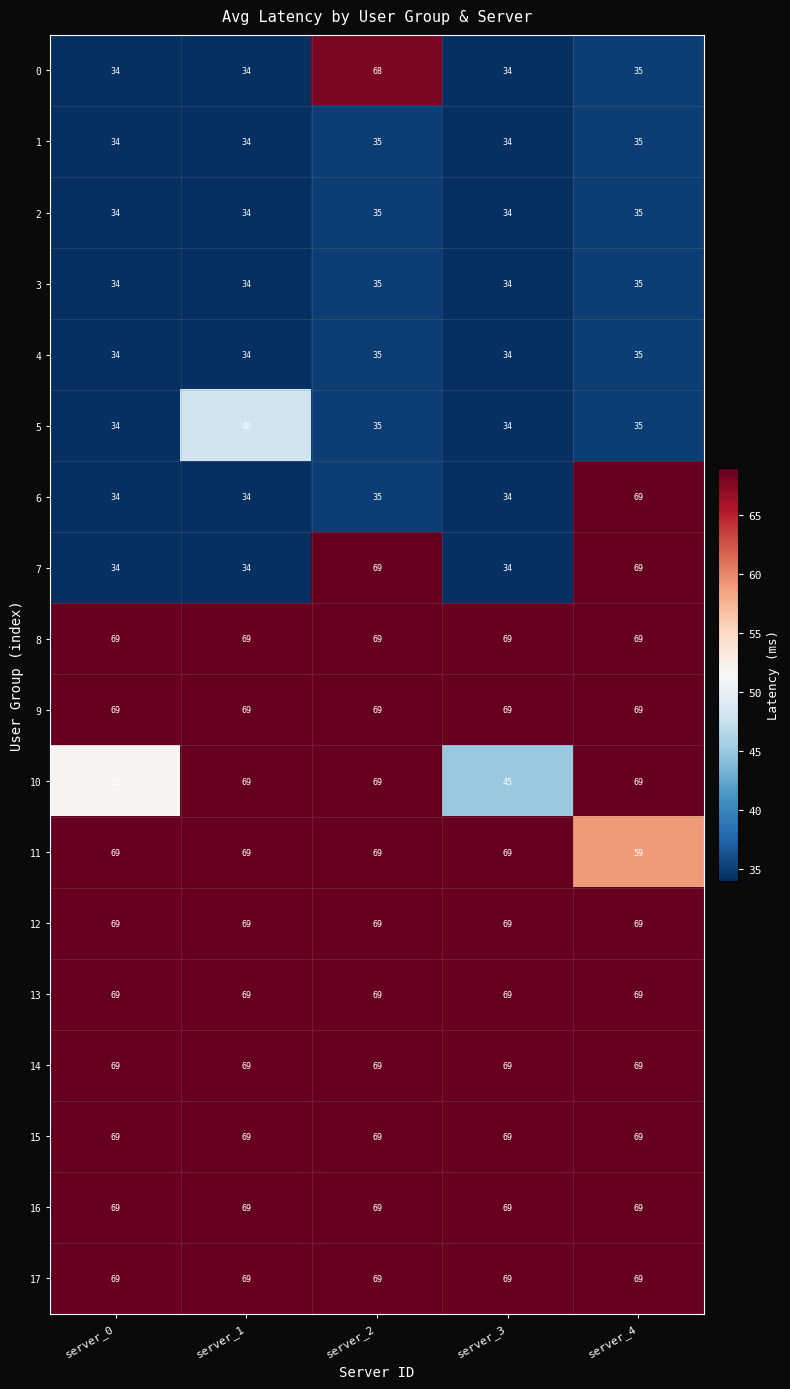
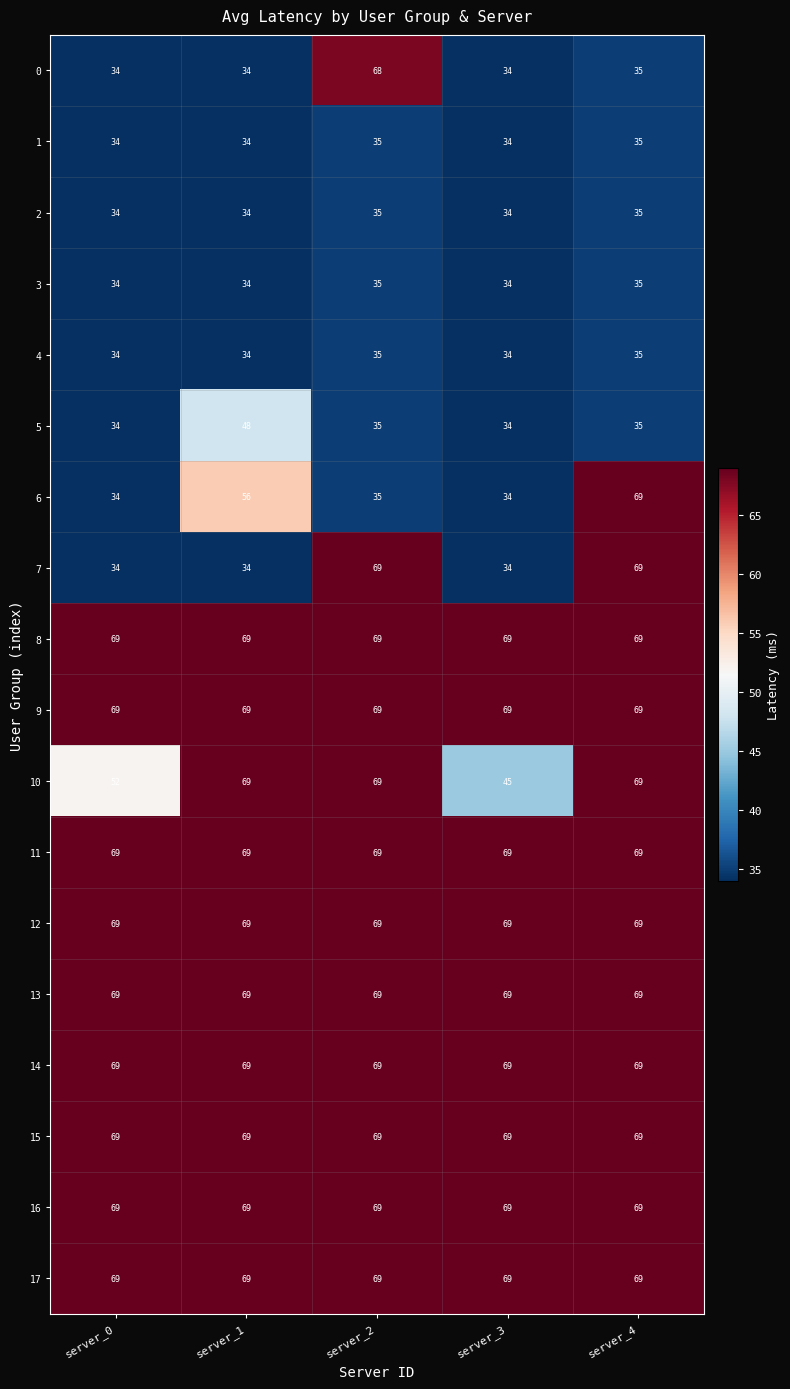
  {
    "0": {
      "server_0": 34,
      "server_1": 34,
      "server_2": 68,
      "server_3": 34,
      "server_4": 35
    },
    "1": {
      "server_0": 34,
      "server_1": 34,
      "server_2": 35,
      "server_3": 34,
      "server_4": 35
    },
    "2": {
      "server_0": 34,
      "server_1": 34,
      "server_2": 35,
      "server_3": 34,
      "server_4": 35
    },
    "3": {
      "server_0": 34,
      "server_1": 34,
      "server_2": 35,
      "server_3": 34,
      "server_4": 35
    },
    "4": {
      "server_0": 34,
      "server_1": 34,
      "server_2": 35,
      "server_3": 34,
      "server_4": 35
    },
    "5": {
      "server_0": 34,
      "server_2": 35,
      "server_3": 34,
      "server_4": 35
    },
    "6": {
      "server_0": 34,
-     "server_1": 34,
+     "server_1": 56,
      "server_2": 35,
      "server_3": 34,
      "server_4": 69
    },
    "7": {
      "server_0": 34,
      "server_1": 34,
      "server_2": 69,
      "server_3": 34,
      "server_4": 69
    },
    "8": {
      "server_0": 69,
      "server_1": 69,
      "server_2": 69,
      "server_3": 69,
      "server_4": 69
    },
    "9": {
      "server_0": 69,
      "server_1": 69,
      "server_2": 69,
      "server_3": 69,
      "server_4": 69
    },
    "10": {
      "server_1": 69,
      "server_2": 69,
      "server_3": 45,
      "server_4": 69
    },
    "11": {
      "server_0": 69,
      "server_1": 69,
      "server_2": 69,
      "server_3": 69,
-     "server_4": 59
+     "server_4": 69
    },
    "12": {
      "server_0": 69,
      "server_1": 69,
      "server_2": 69,
      "server_3": 69,
      "server_4": 69
    },
    "13": {
      "server_0": 69,
      "server_1": 69,
      "server_2": 69,
      "server_3": 69,
      "server_4": 69
    },
    "14": {
      "server_0": 69,
      "server_1": 69,
      "server_2": 69,
      "server_3": 69,
      "server_4": 69
    },
    "15": {
      "server_0": 69,
      "server_1": 69,
      "server_2": 69,
      "server_3": 69,
      "server_4": 69
    },
    "16": {
      "server_0": 69,
      "server_1": 69,
      "server_2": 69,
      "server_3": 69,
      "server_4": 69
    },
    "17": {
      "server_0": 69,
      "server_1": 69,
      "server_2": 69,
      "server_3": 69,
      "server_4": 69
    }
  }
